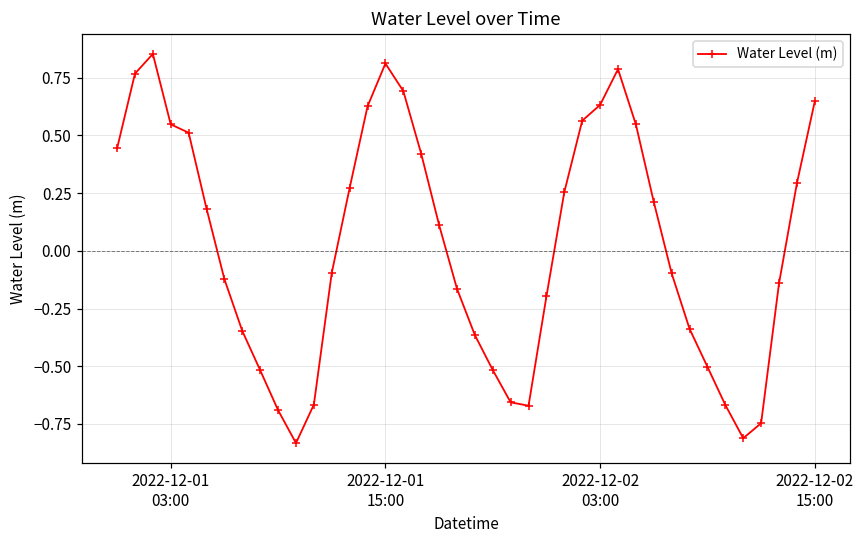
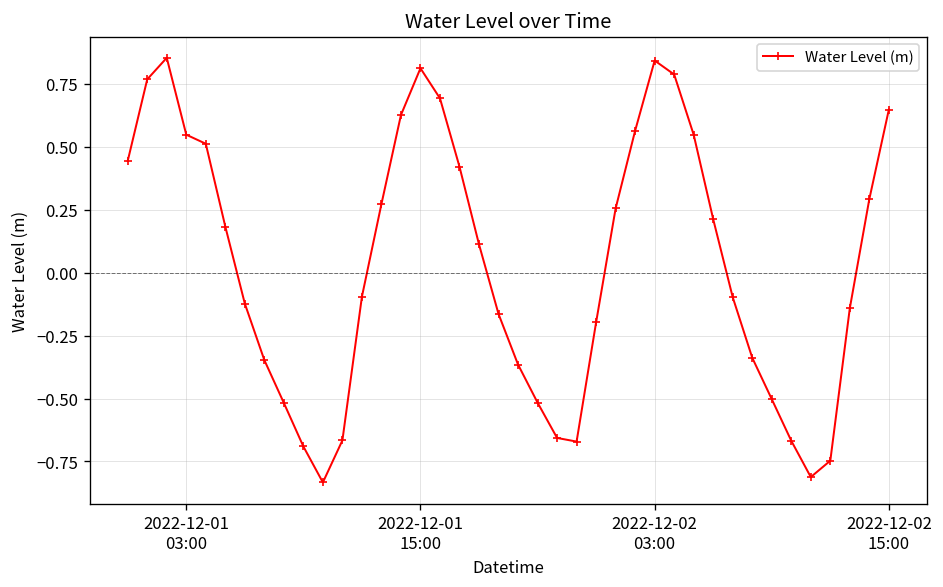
  {
    "2022-12-01 03:00": 0.55,
    "2022-12-01 15:00": 0.81,
-   "2022-12-02 03:00": 0.63,
+   "2022-12-02 03:00": 0.84,
    "2022-12-02 15:00": 0.65
  }
